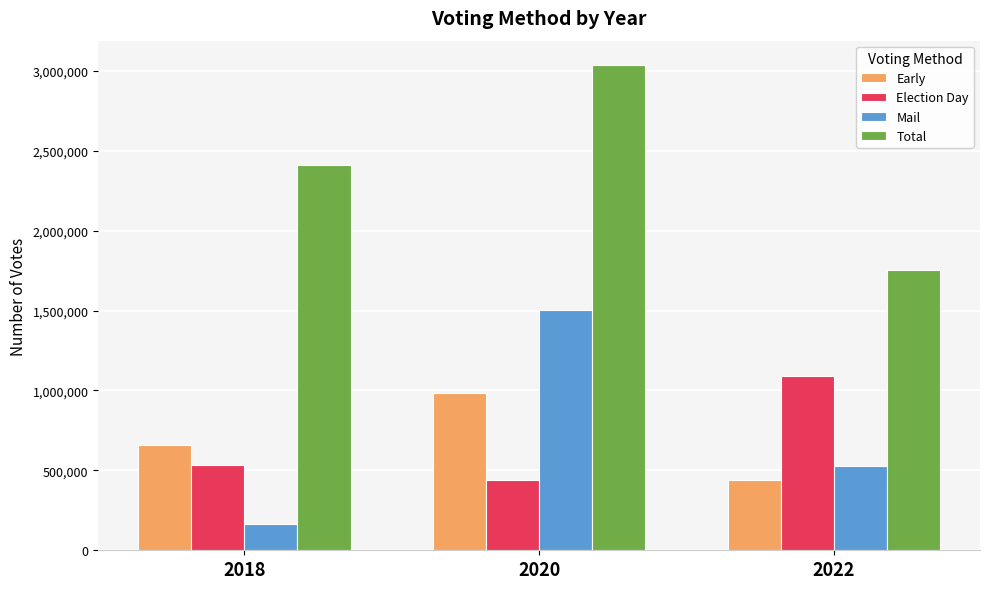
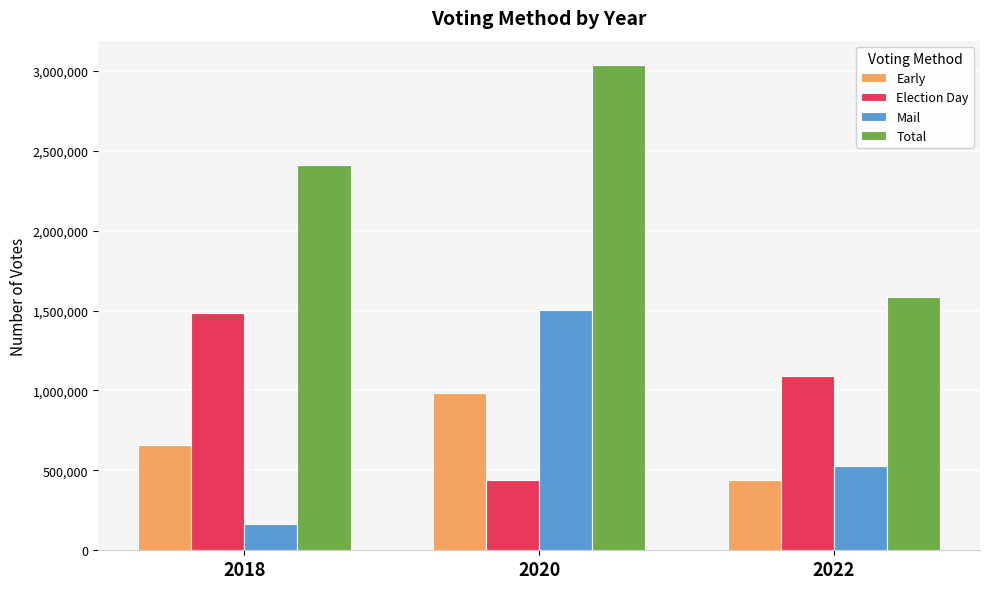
  {
    "Early": {
      "2018": "660,000",
      "2020": "980,000",
      "2022": "440,000"
    },
    "Election Day": {
-     "2018": "540,000",
+     "2018": "1,480,000",
      "2020": "440,000",
      "2022": "1,090,000"
    },
    "Mail": {
      "2018": "160,000",
      "2020": "1,500,000",
      "2022": "530,000"
    },
    "Total": {
      "2018": "2,410,000",
      "2020": "3,040,000",
-     "2022": "1,750,000"
+     "2022": "1,580,000"
    }
  }
